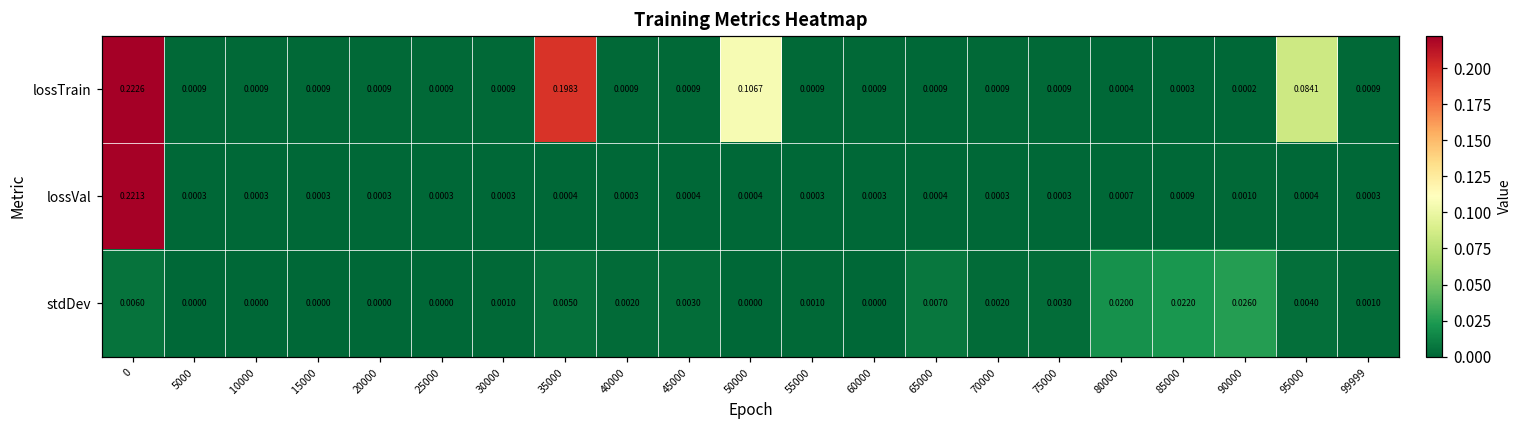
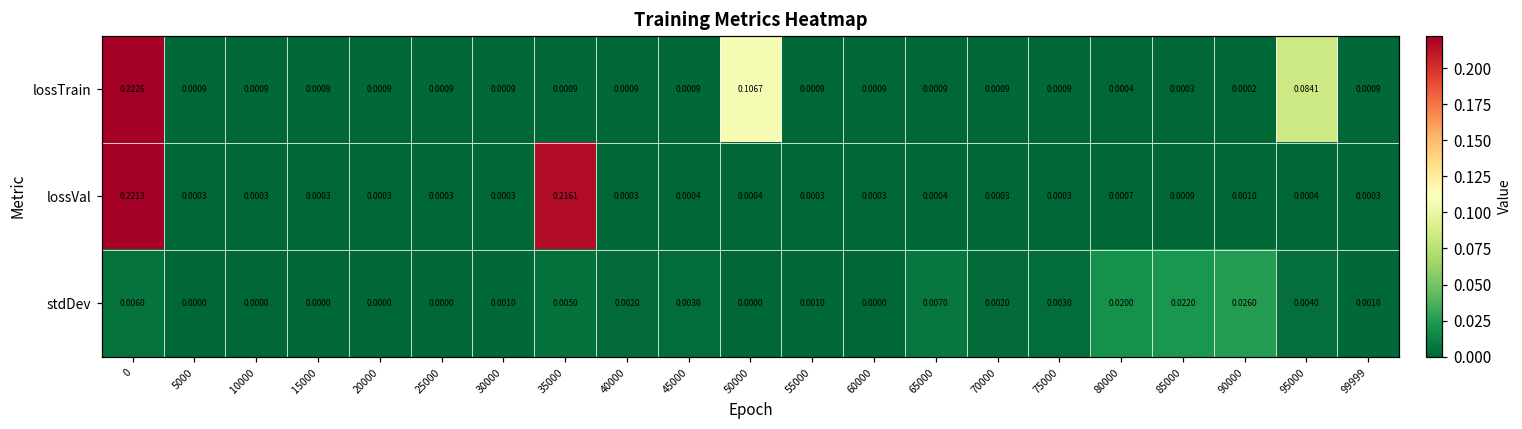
  {
    "lossTrain": {
      "0": 0.2226,
      "5000": 0.0009,
      "10000": 0.0009,
      "15000": 0.0009,
      "20000": 0.0009,
      "25000": 0.0009,
      "30000": 0.0009,
-     "35000": 0.1983,
+     "35000": 0.0009,
      "40000": 0.0009,
      "45000": 0.0009,
      "50000": 0.1067,
      "55000": 0.0009,
      "60000": 0.0009,
      "65000": 0.0009,
      "70000": 0.0009,
      "75000": 0.0009,
      "80000": 0.0004,
      "85000": 0.0003,
      "90000": 0.0002,
      "95000": 0.0841,
      "99999": 0.0009
    },
    "lossVal": {
      "0": 0.2213,
      "5000": 0.0003,
      "10000": 0.0003,
      "15000": 0.0003,
      "20000": 0.0003,
      "25000": 0.0003,
      "30000": 0.0003,
-     "35000": 0.0004,
+     "35000": 0.2161,
      "40000": 0.0003,
      "45000": 0.0004,
      "50000": 0.0004,
      "55000": 0.0003,
      "60000": 0.0003,
      "65000": 0.0004,
      "70000": 0.0003,
      "75000": 0.0003,
      "80000": 0.0007,
      "85000": 0.0009,
      "90000": 0.0010,
      "95000": 0.0004,
      "99999": 0.0003
    },
    "stdDev": {
      "0": 0.0060,
      "5000": 0.0000,
      "10000": 0.0000,
      "15000": 0.0000,
      "20000": 0.0000,
      "25000": 0.0000,
      "30000": 0.0010,
      "35000": 0.0050,
      "40000": 0.0020,
      "45000": 0.0030,
      "50000": 0.0000,
      "55000": 0.0010,
      "60000": 0.0000,
      "65000": 0.0070,
      "70000": 0.0020,
      "75000": 0.0030,
      "80000": 0.0200,
      "85000": 0.0220,
      "90000": 0.0260,
      "95000": 0.0040,
      "99999": 0.0010
    }
  }
